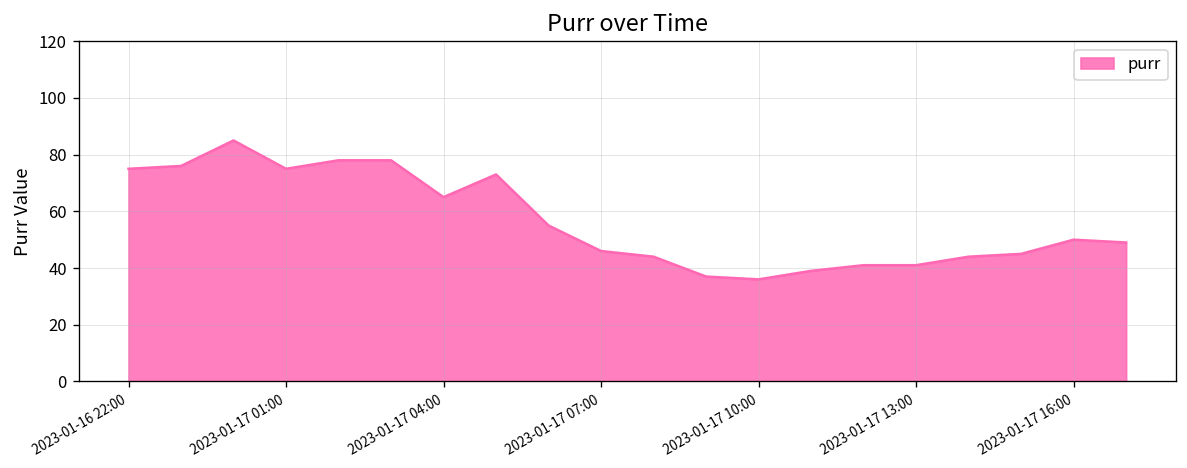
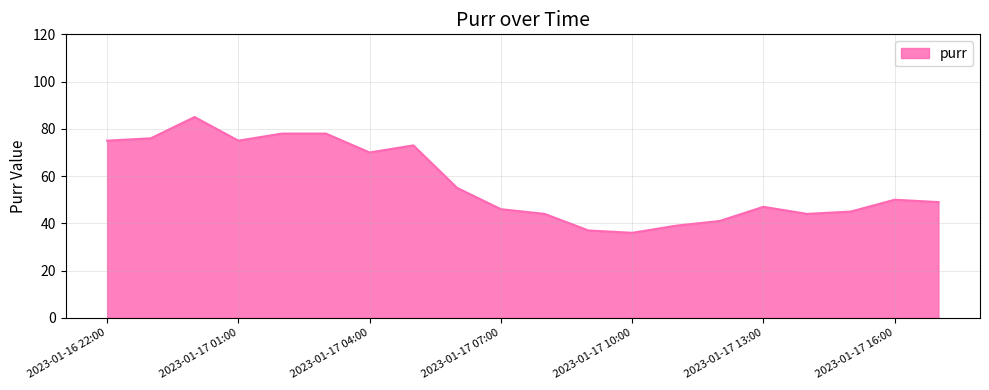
  {
    "2023-01-16 22:00": 75,
    "2023-01-17 01:00": 75,
-   "2023-01-17 04:00": 65,
+   "2023-01-17 04:00": 70,
    "2023-01-17 07:00": 46,
    "2023-01-17 10:00": 36,
-   "2023-01-17 13:00": 41,
+   "2023-01-17 13:00": 47,
    "2023-01-17 16:00": 50
  }
